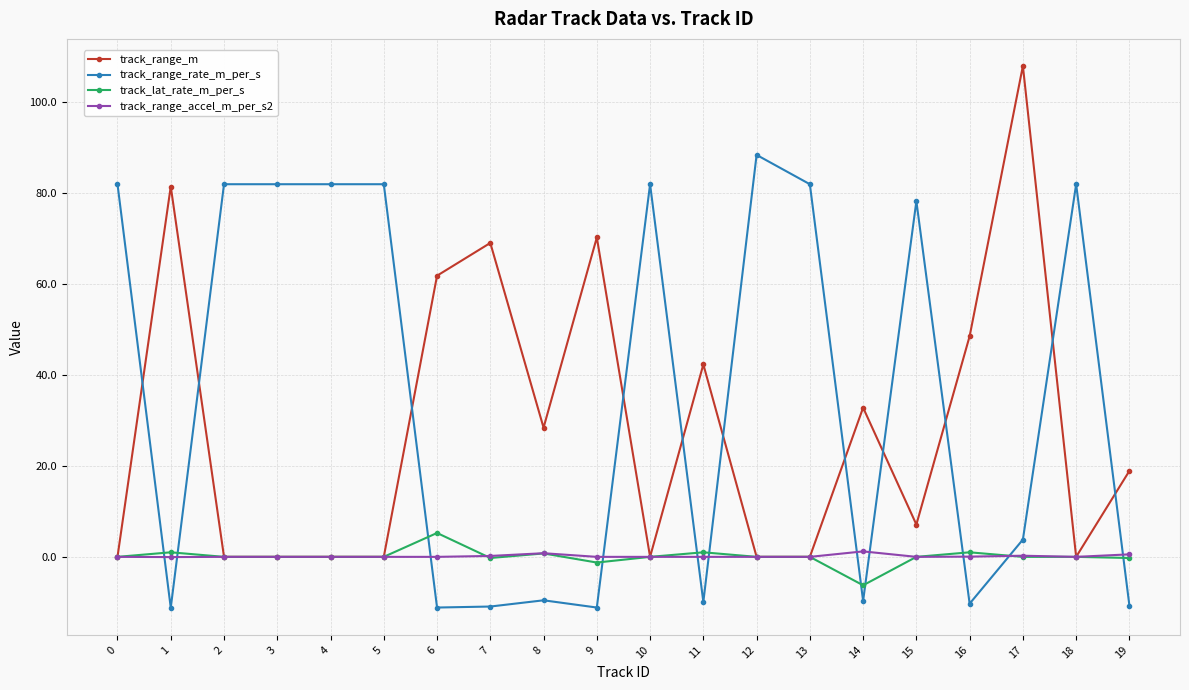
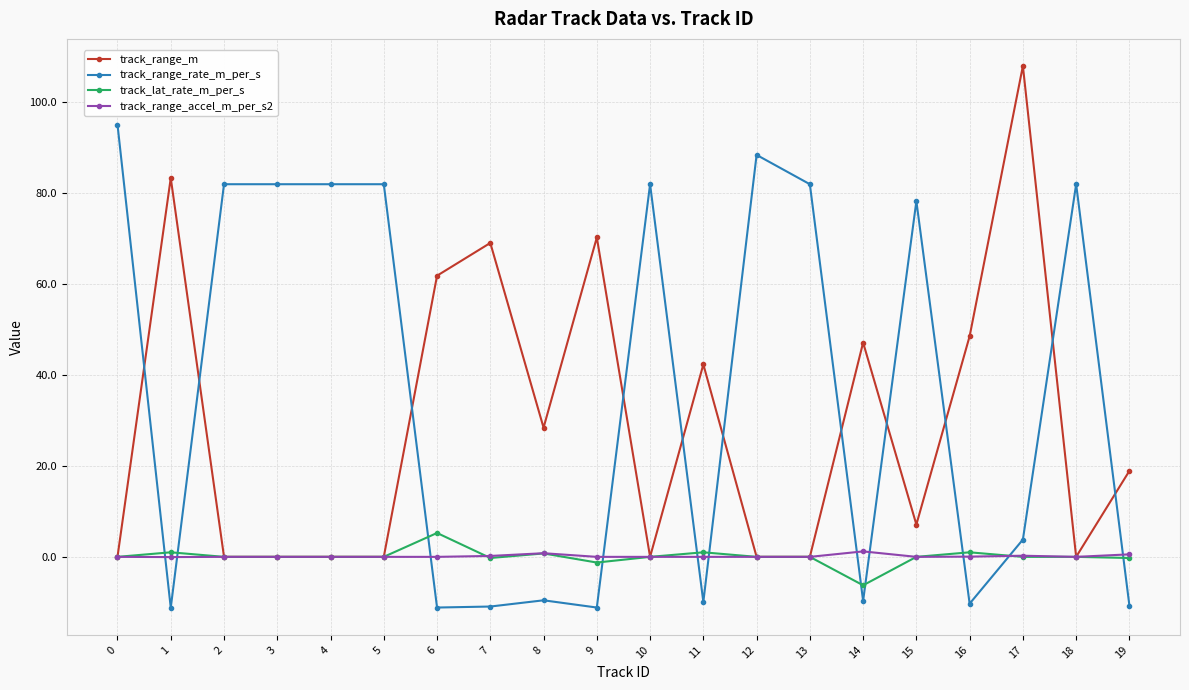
  {
    "track_range_m": {
-     "1": 81,
+     "1": 83,
      "6": 62,
      "7": 69,
      "8": 28,
      "9": 70,
      "11": 42,
-     "14": 33,
+     "14": 47,
      "15": 7,
      "16": 49,
      "17": 108,
      "19": 19
    },
    "track_range_rate_m_per_s": {
-     "0": 82,
+     "0": 95,
      "1": -11,
      "2": 82,
      "3": 82,
      "4": 82,
      "5": 82,
      "6": -11,
      "7": -11,
      "8": -10,
      "9": -11,
      "10": 82,
      "11": -10,
      "12": 88,
      "13": 82,
      "14": -10,
      "15": 78,
      "16": -10,
      "17": 4,
      "18": 82,
      "19": -11
    },
    "track_lat_rate_m_per_s": {
      "1": 1,
      "6": 5,
      "9": -1,
      "11": 1,
      "14": -6,
      "16": 1,
      "19": 0
    },
    "track_range_accel_m_per_s2": {
      "1": 0,
      "6": 0,
      "9": 0,
      "11": 0,
      "14": 1,
      "16": 0,
      "19": 1
    }
  }
